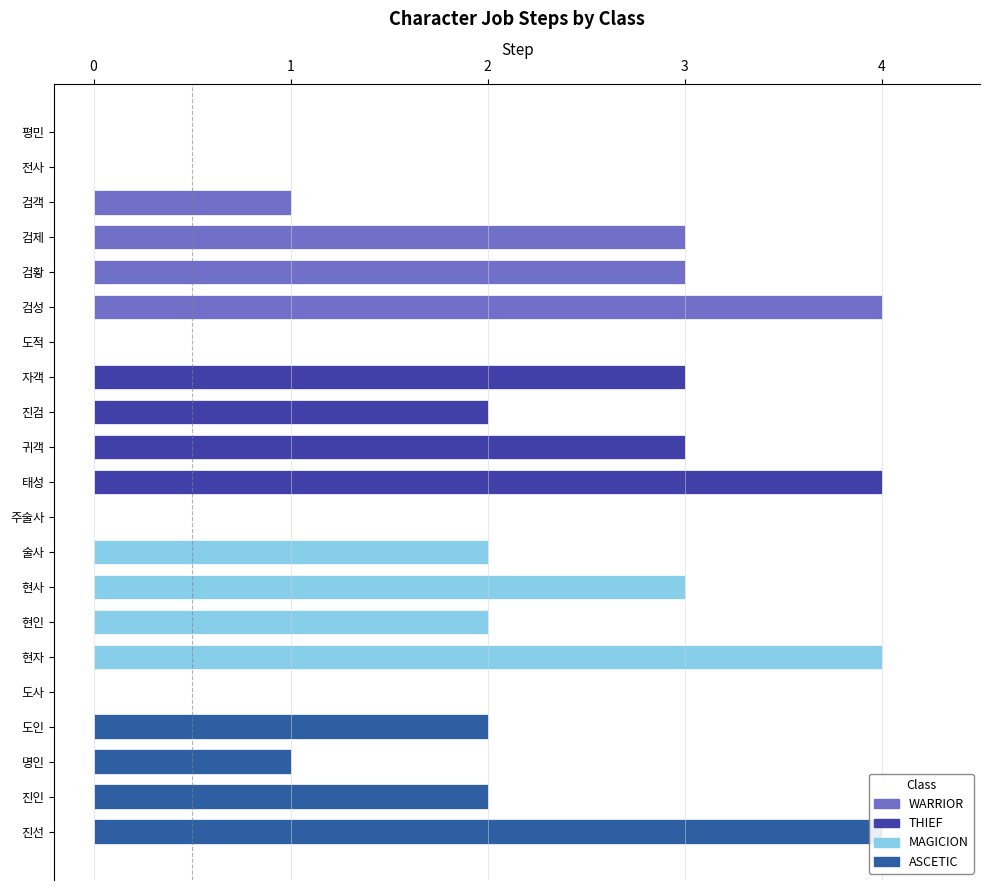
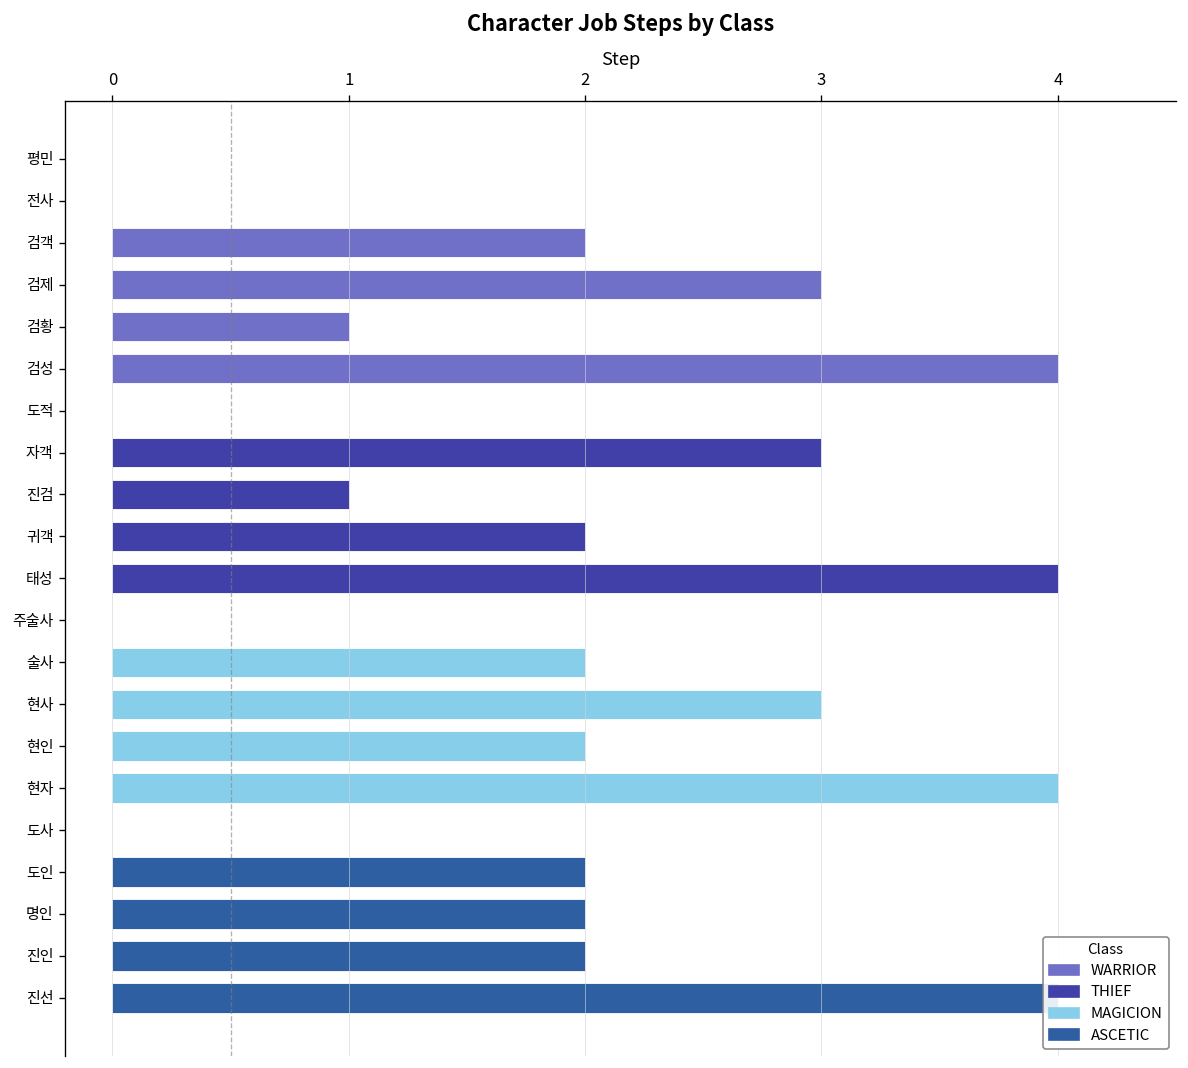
  {
    "평민": 0,
    "전사": 0,
-   "검객": 1,
+   "검객": 2,
    "검제": 3,
-   "검황": 3,
+   "검황": 1,
    "검성": 4,
    "도적": 0,
    "자객": 3,
-   "진검": 2,
-   "귀객": 3,
+   "진검": 1,
+   "귀객": 2,
    "태성": 4,
    "주술사": 0,
    "술사": 2,
    "현사": 3,
    "현인": 2,
    "현자": 4,
    "도사": 0,
    "도인": 2,
-   "명인": 1,
+   "명인": 2,
    "진인": 2
  }
